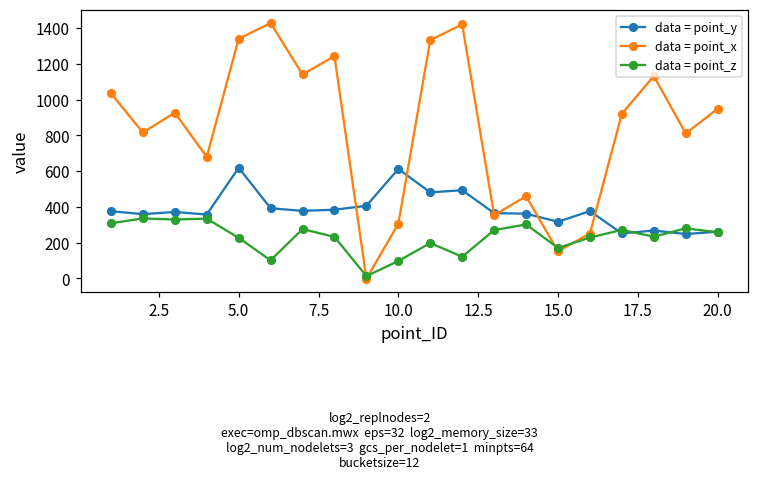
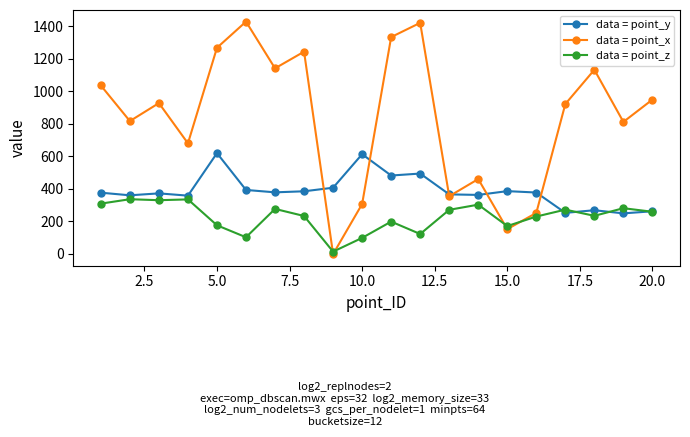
  {
    "data = point_y": {
      "5.0": 620,
      "10.0": 610,
-     "15.0": 320
+     "15.0": 390
    },
    "data = point_x": {
-     "5.0": 1340,
+     "5.0": 1270,
      "10.0": 310,
      "15.0": 150,
      "20.0": 950
    },
    "data = point_z": {
-     "5.0": 230,
+     "5.0": 180,
      "10.0": 100,
      "15.0": 170
    }
  }
